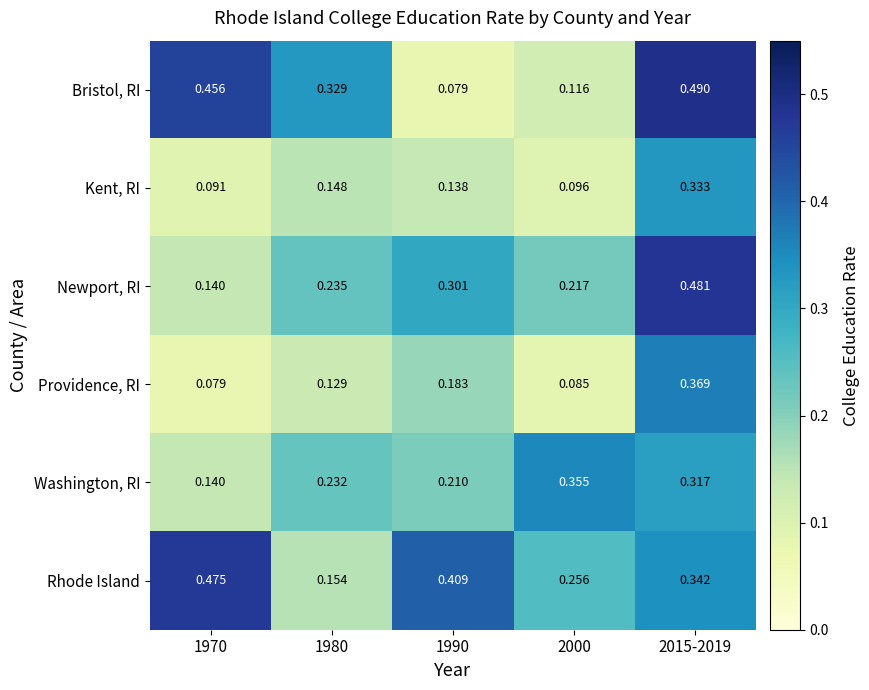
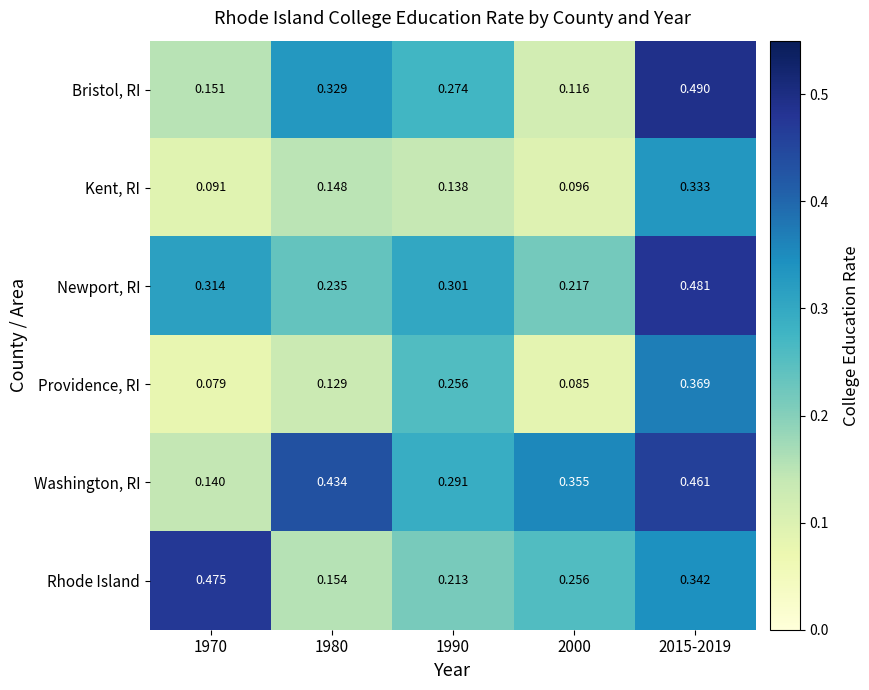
  {
    "Bristol, RI": {
-     "1970": 0.456,
+     "1970": 0.151,
      "1980": 0.329,
-     "1990": 0.079,
+     "1990": 0.274,
      "2000": 0.116,
      "2015-2019": 0.490
    },
    "Kent, RI": {
      "1970": 0.091,
      "1980": 0.148,
      "1990": 0.138,
      "2000": 0.096,
      "2015-2019": 0.333
    },
    "Newport, RI": {
-     "1970": 0.140,
+     "1970": 0.314,
      "1980": 0.235,
      "1990": 0.301,
      "2000": 0.217,
      "2015-2019": 0.481
    },
    "Providence, RI": {
      "1970": 0.079,
      "1980": 0.129,
-     "1990": 0.183,
+     "1990": 0.256,
      "2000": 0.085,
      "2015-2019": 0.369
    },
    "Washington, RI": {
      "1970": 0.140,
-     "1980": 0.232,
-     "1990": 0.210,
+     "1980": 0.434,
+     "1990": 0.291,
      "2000": 0.355,
-     "2015-2019": 0.317
+     "2015-2019": 0.461
    },
    "Rhode Island": {
      "1970": 0.475,
      "1980": 0.154,
-     "1990": 0.409,
+     "1990": 0.213,
      "2000": 0.256,
      "2015-2019": 0.342
    }
  }
